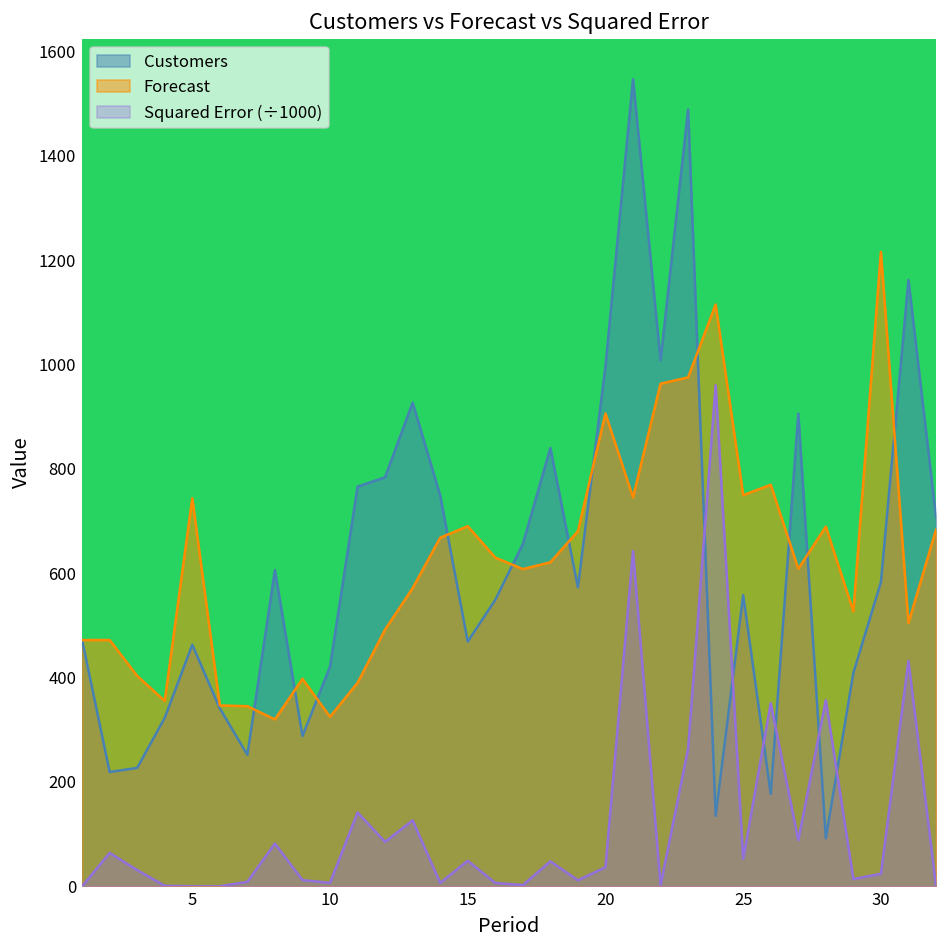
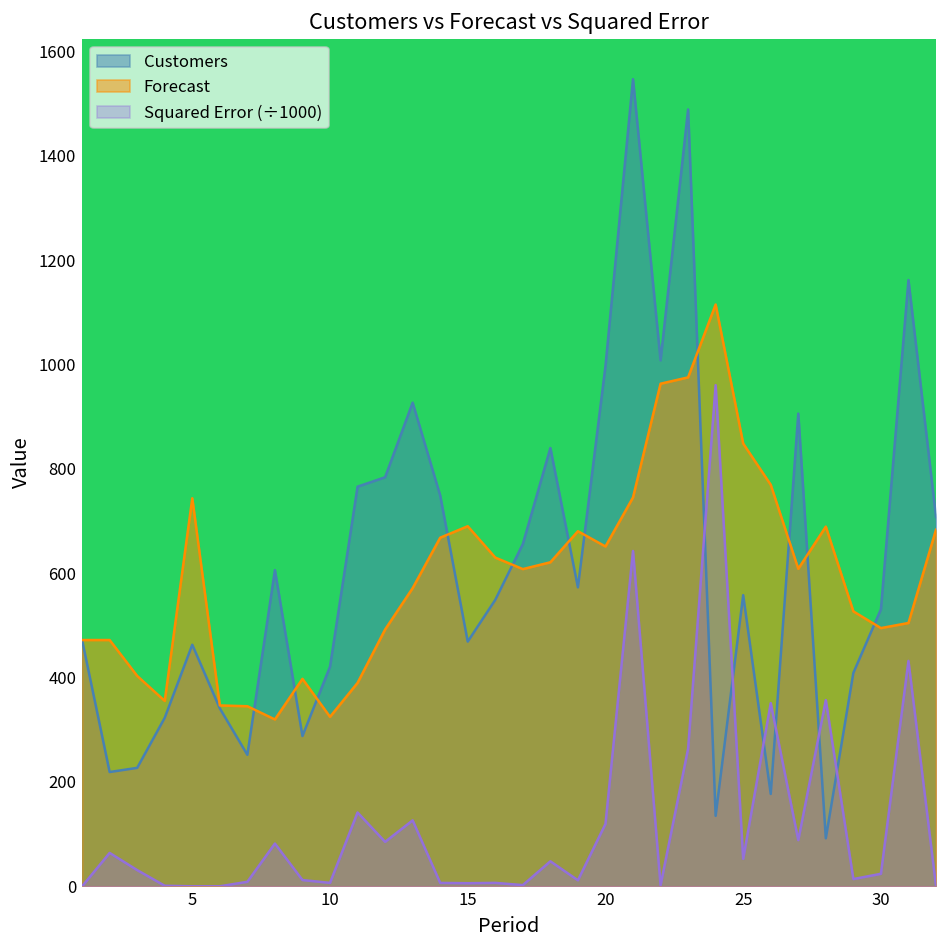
  {
    "Customers": {
      "5": 460,
      "10": 420,
      "15": 470,
      "20": 1000,
      "25": 560,
-     "30": 580
+     "30": 530
    },
    "Forecast": {
      "5": 740,
      "10": 320,
      "15": 690,
-     "20": 910,
-     "25": 750,
-     "30": 1220
+     "20": 650,
+     "25": 850,
+     "30": 490
    },
    "Squared Error (÷1000)": {
      "5": 0,
      "10": 10,
-     "15": 50,
-     "20": 40,
+     "15": 10,
+     "20": 120,
      "25": 50,
      "30": 20
    }
  }
